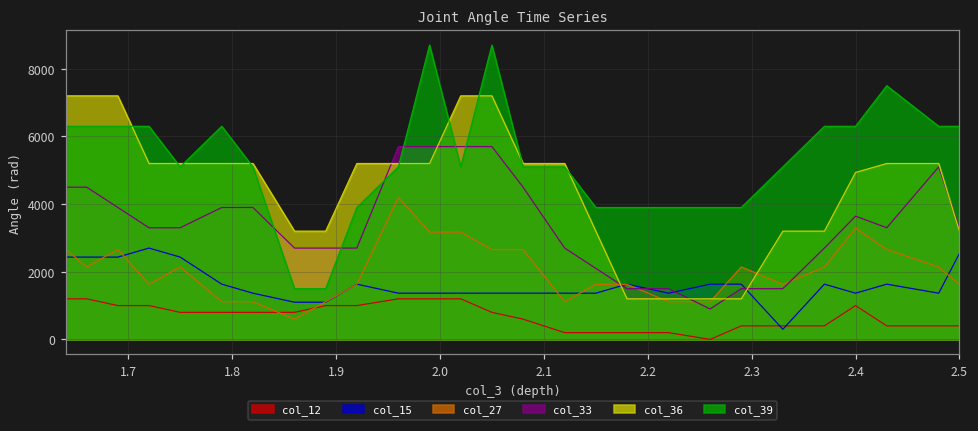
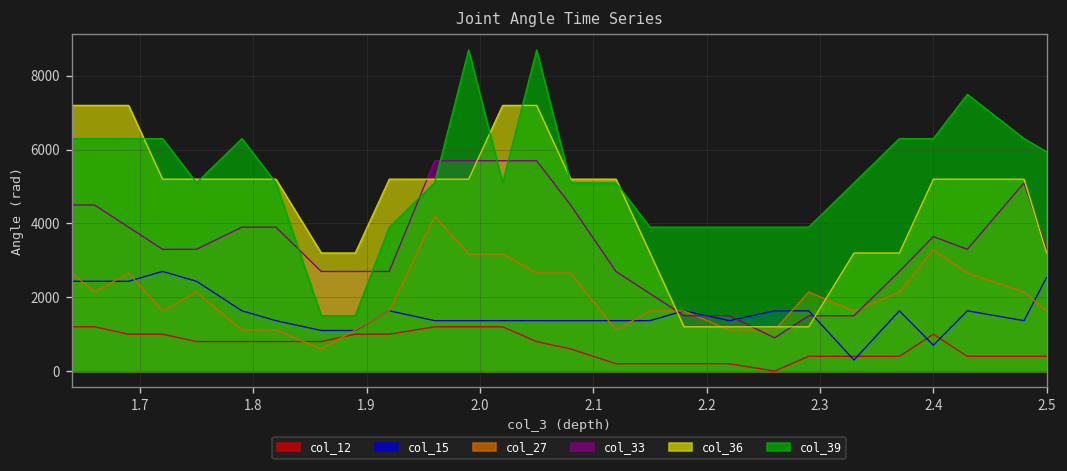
  {
    "col_12": {
      "2.4": 1000,
      "2.5": 400
    },
    "col_15": {
-     "2.4": 1400,
+     "2.4": 700,
      "2.5": 2500
    },
    "col_27": {
      "2.4": 3300,
      "2.5": 1600
    },
    "col_33": {
      "2.4": 3600,
      "2.5": 3300
    },
    "col_36": {
-     "2.4": 4900,
+     "2.4": 5200,
      "2.5": 3200
    },
    "col_39": {
      "2.4": 6300,
-     "2.5": 6300
+     "2.5": 5900
    }
  }
